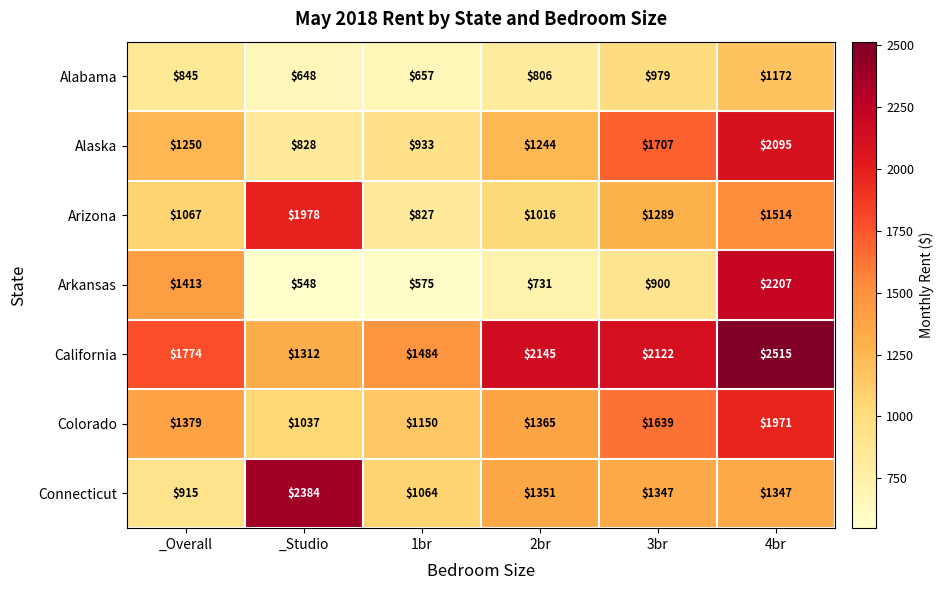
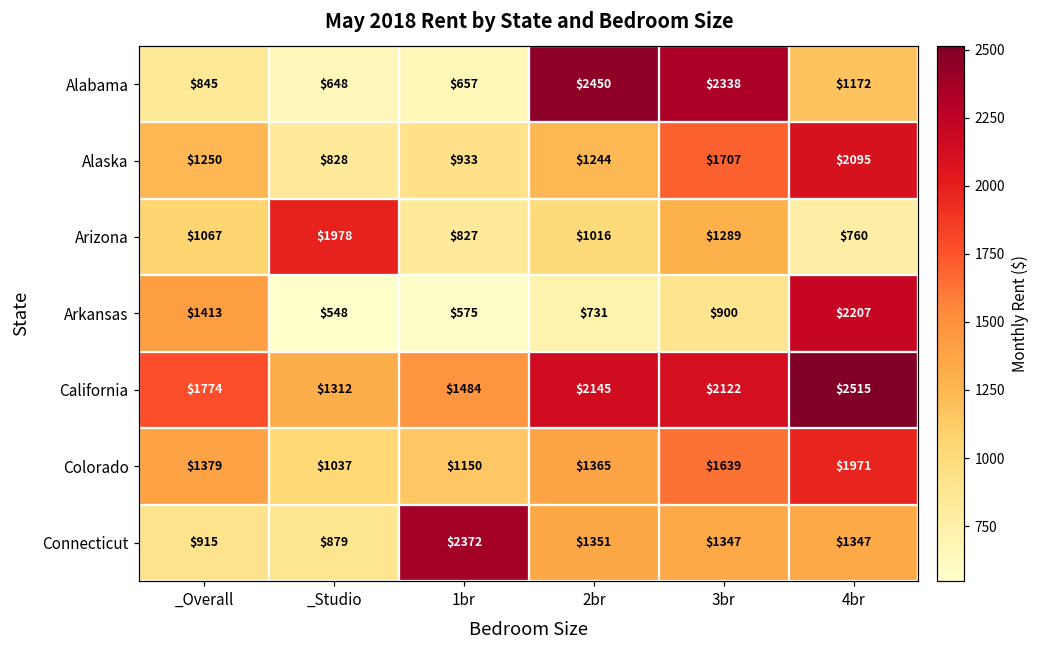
  {
    "Alabama": {
      "_Overall": "$845",
      "_Studio": "$648",
      "1br": "$657",
-     "2br": "$806",
-     "3br": "$979",
+     "2br": "$2450",
+     "3br": "$2338",
      "4br": "$1172"
    },
    "Alaska": {
      "_Overall": "$1250",
      "_Studio": "$828",
      "1br": "$933",
      "2br": "$1244",
      "3br": "$1707",
      "4br": "$2095"
    },
    "Arizona": {
      "_Overall": "$1067",
      "_Studio": "$1978",
      "1br": "$827",
      "2br": "$1016",
      "3br": "$1289",
-     "4br": "$1514"
+     "4br": "$760"
    },
    "Arkansas": {
      "_Overall": "$1413",
      "_Studio": "$548",
      "1br": "$575",
      "2br": "$731",
      "3br": "$900",
      "4br": "$2207"
    },
    "California": {
      "_Overall": "$1774",
      "_Studio": "$1312",
      "1br": "$1484",
      "2br": "$2145",
      "3br": "$2122",
      "4br": "$2515"
    },
    "Colorado": {
      "_Overall": "$1379",
      "_Studio": "$1037",
      "1br": "$1150",
      "2br": "$1365",
      "3br": "$1639",
      "4br": "$1971"
    },
    "Connecticut": {
      "_Overall": "$915",
-     "_Studio": "$2384",
-     "1br": "$1064",
+     "_Studio": "$879",
+     "1br": "$2372",
      "2br": "$1351",
      "3br": "$1347",
      "4br": "$1347"
    }
  }
